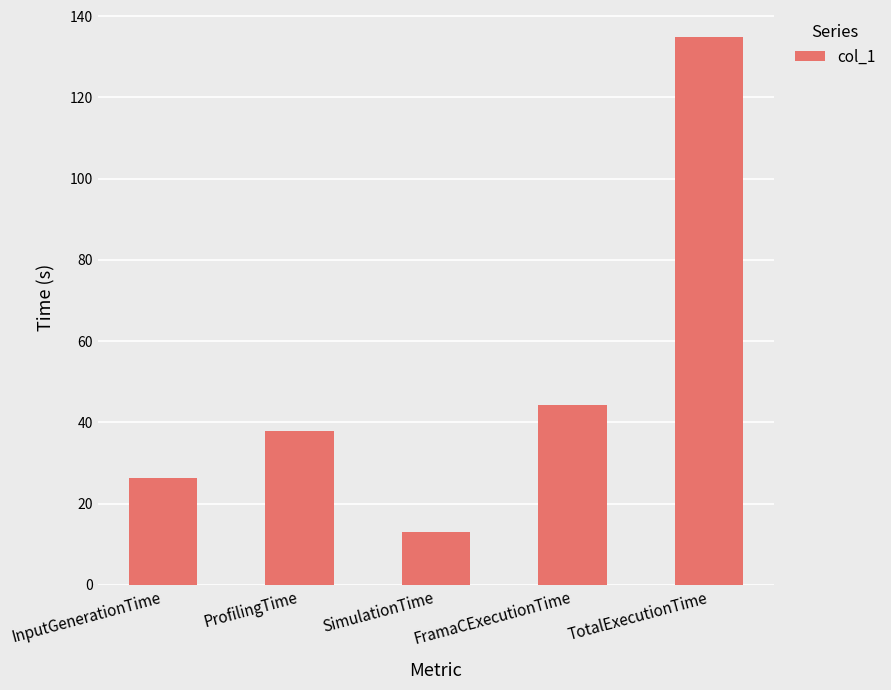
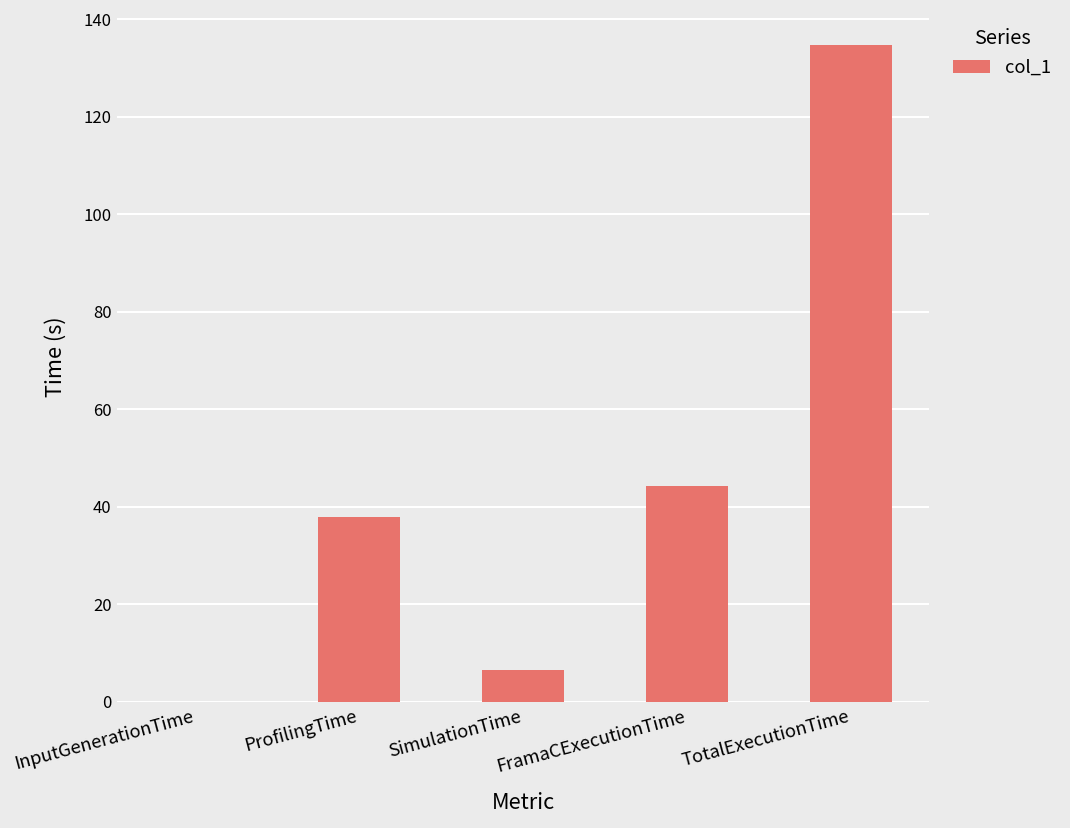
  {
-   "InputGenerationTime": 26,
+   "InputGenerationTime": 0,
    "ProfilingTime": 38,
-   "SimulationTime": 13,
+   "SimulationTime": 7,
    "FramaCExecutionTime": 44,
    "TotalExecutionTime": 135
  }
